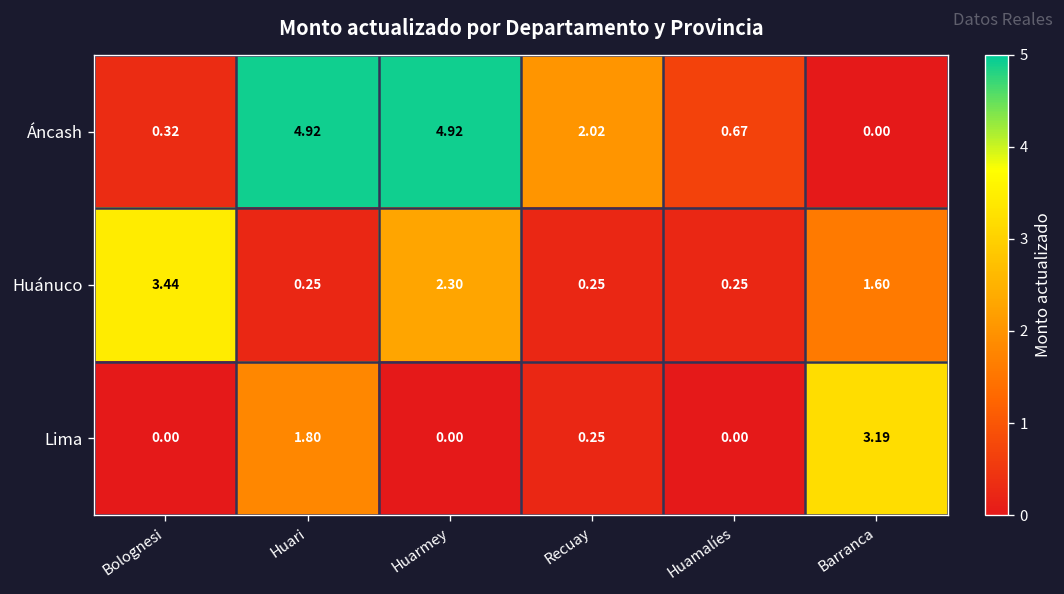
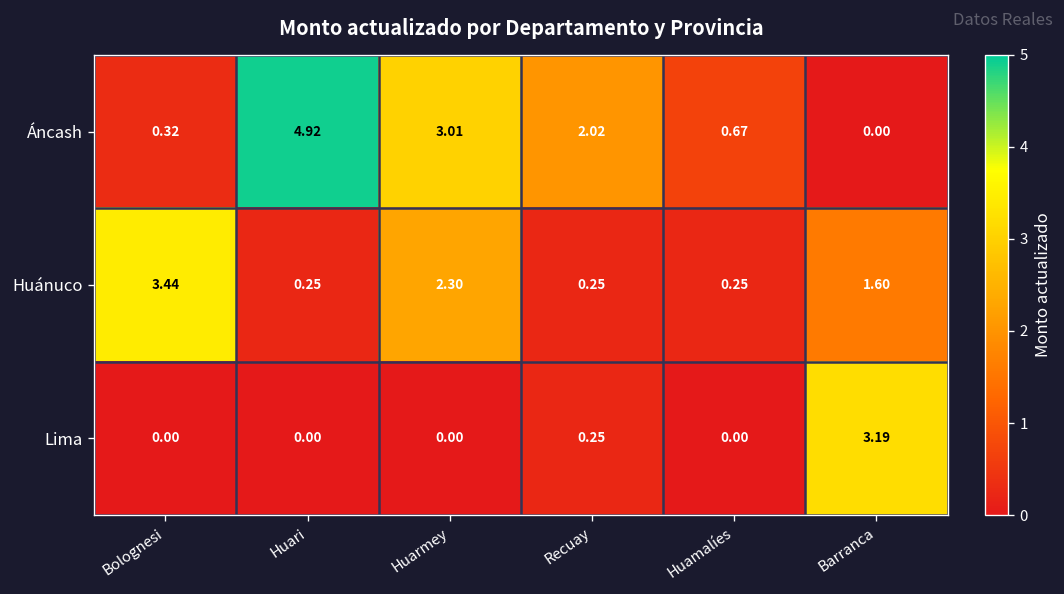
  {
    "Áncash": {
      "Bolognesi": 0.32,
      "Huari": 4.92,
-     "Huarmey": 4.92,
+     "Huarmey": 3.01,
      "Recuay": 2.02,
      "Huamalíes": 0.67,
      "Barranca": 0.00
    },
    "Huánuco": {
      "Bolognesi": 3.44,
      "Huari": 0.25,
      "Huarmey": 2.30,
      "Recuay": 0.25,
      "Huamalíes": 0.25,
      "Barranca": 1.60
    },
    "Lima": {
      "Bolognesi": 0.00,
-     "Huari": 1.80,
+     "Huari": 0.00,
      "Huarmey": 0.00,
      "Recuay": 0.25,
      "Huamalíes": 0.00,
      "Barranca": 3.19
    }
  }
